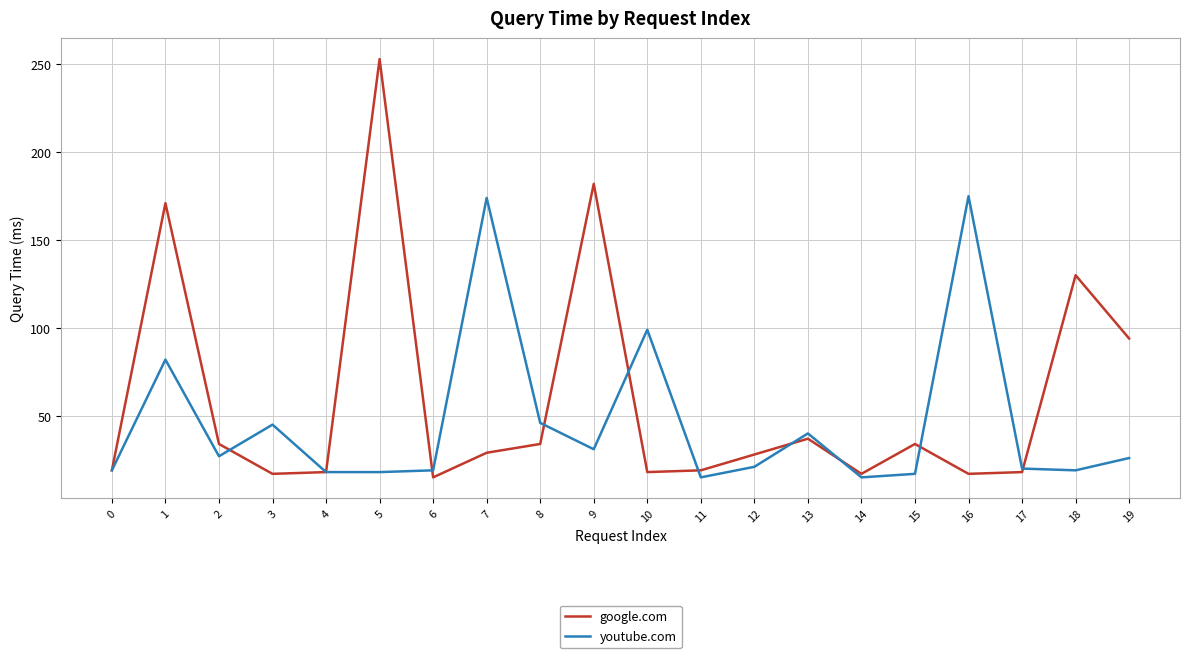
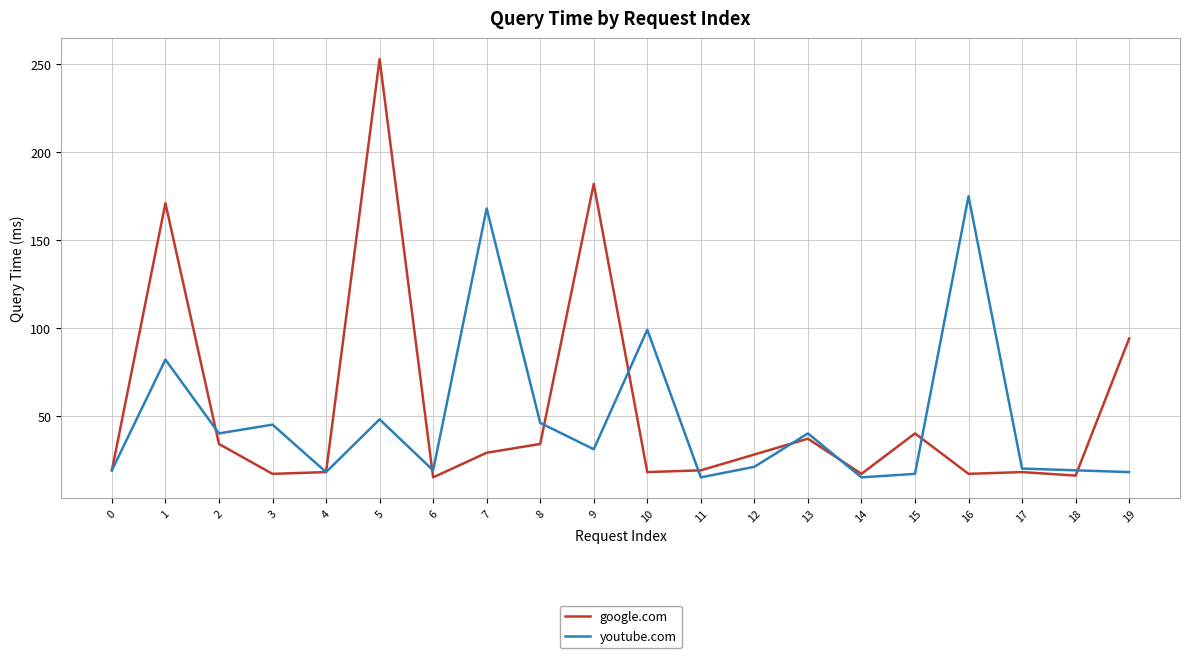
  {
    "google.com": {
      "1": 171,
      "2": 34,
      "3": 17,
      "5": 253,
      "6": 15,
      "7": 29,
      "8": 34,
      "9": 182,
      "10": 18,
      "11": 19,
      "12": 28,
      "13": 37,
      "14": 17,
-     "15": 34,
+     "15": 40,
      "16": 17,
      "17": 18,
-     "18": 130,
+     "18": 16,
      "19": 94
    },
    "youtube.com": {
      "1": 82,
-     "2": 27,
+     "2": 40,
      "3": 45,
-     "5": 18,
+     "5": 48,
      "6": 19,
-     "7": 174,
+     "7": 168,
      "8": 46,
      "9": 31,
      "10": 99,
      "11": 15,
      "12": 21,
      "13": 40,
      "14": 15,
      "15": 17,
      "16": 175,
      "17": 20,
      "18": 19,
-     "19": 26
+     "19": 18
    }
  }
